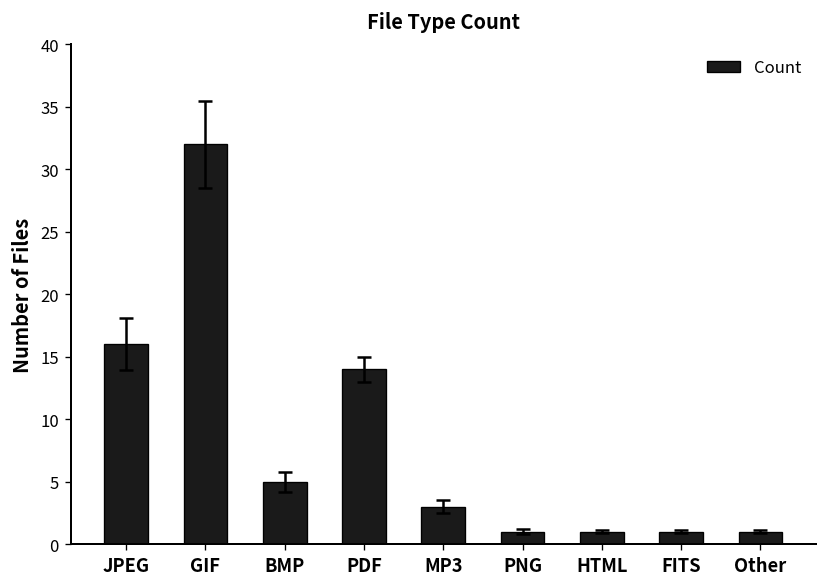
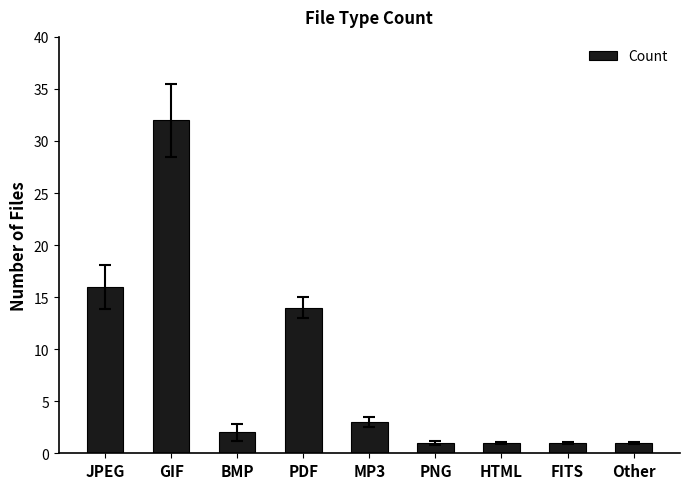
  {
    "Count": {
      "JPEG": 16,
      "GIF": 32,
-     "BMP": 5,
+     "BMP": 2,
      "PDF": 14,
      "MP3": 3,
      "PNG": 1,
      "HTML": 1,
      "FITS": 1,
      "Other": 1
    }
  }
